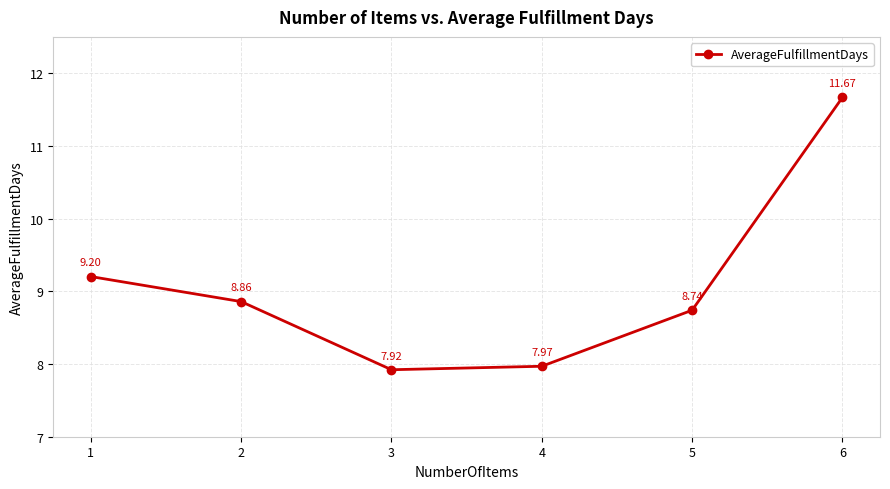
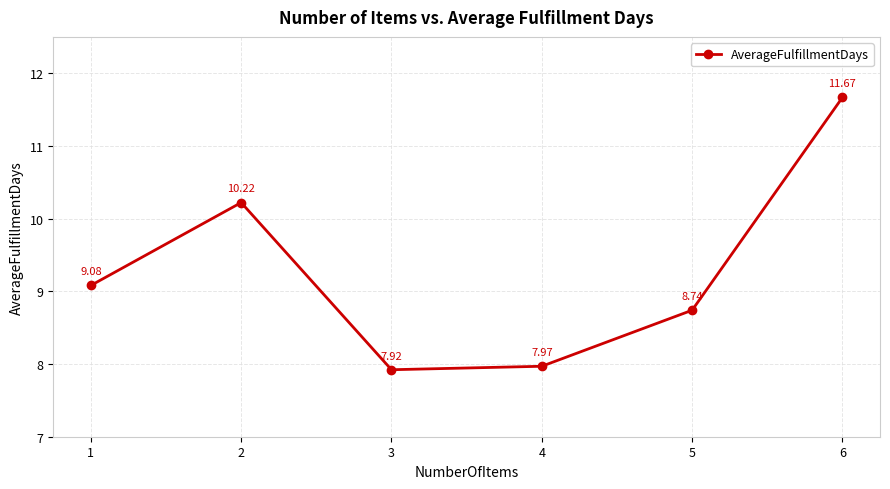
  {
-   "1": 9.20,
-   "2": 8.86,
+   "1": 9.08,
+   "2": 10.22,
    "3": 7.92,
    "4": 7.97,
    "5": 8.74,
    "6": 11.67
  }
